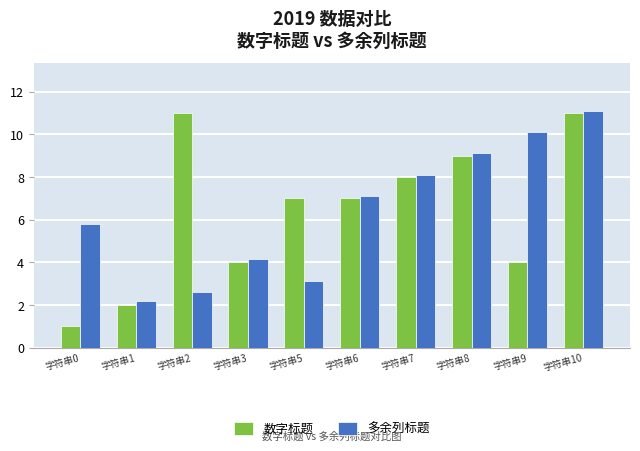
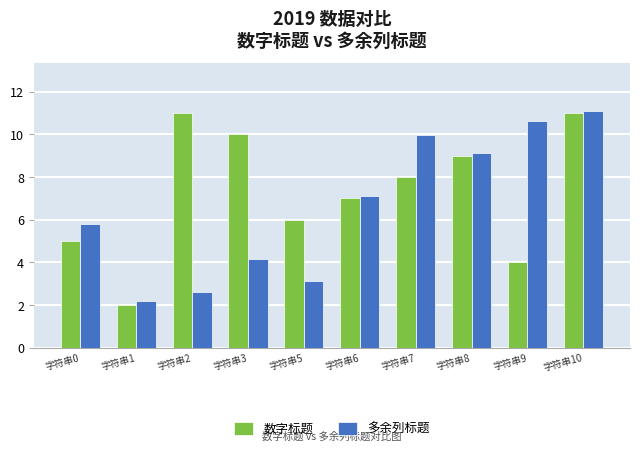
  {
    "数字标题": {
-     "字符串0": 1,
+     "字符串0": 5,
      "字符串1": 2,
      "字符串2": 11,
-     "字符串3": 4,
-     "字符串5": 7,
+     "字符串3": 10,
+     "字符串5": 6,
      "字符串6": 7,
      "字符串7": 8,
      "字符串8": 9,
      "字符串9": 4,
      "字符串10": 11
    },
    "多余列标题": {
      "字符串0": 5.8,
      "字符串1": 2.2,
      "字符串2": 2.6,
      "字符串3": 4.2,
      "字符串5": 3.1,
      "字符串6": 7.1,
-     "字符串7": 8.1,
+     "字符串7": 10.0,
      "字符串8": 9.1,
-     "字符串9": 10.1,
+     "字符串9": 10.6,
      "字符串10": 11.1
    }
  }
